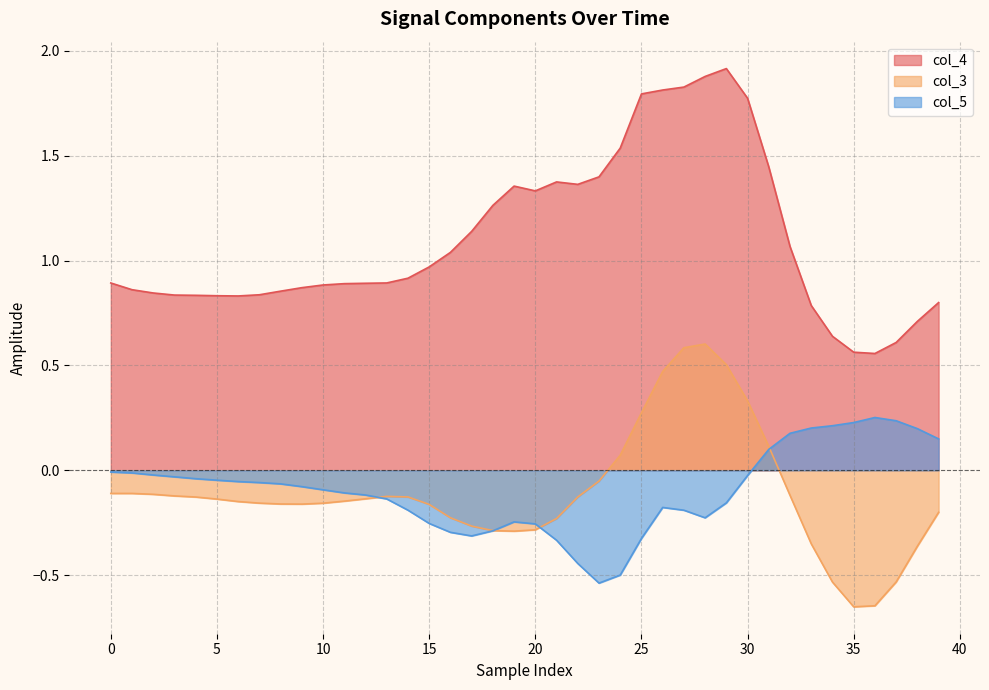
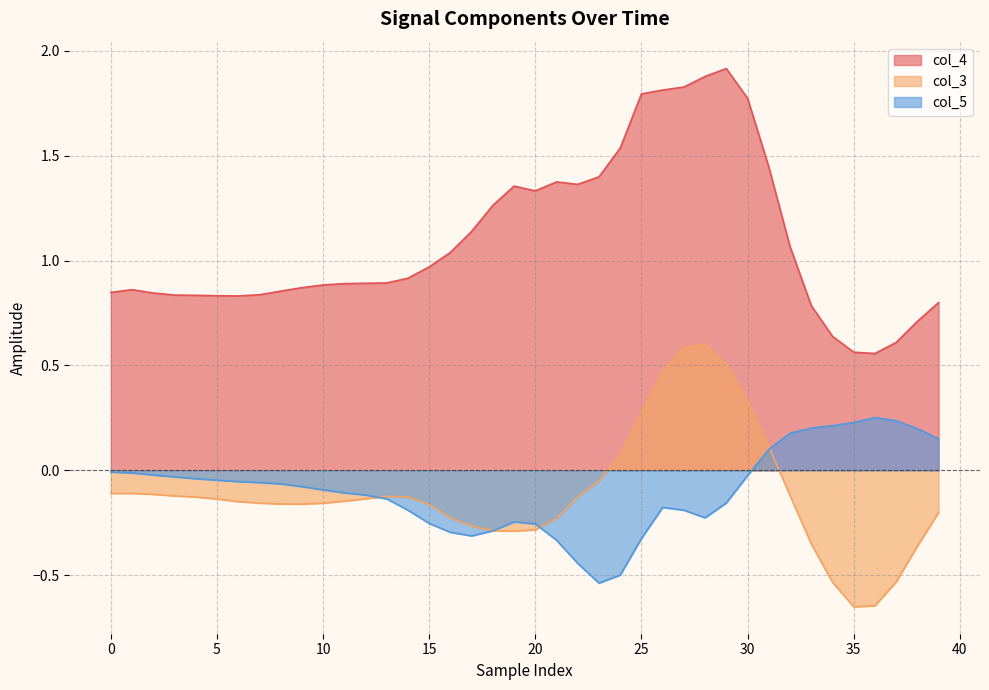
  {
    "col_4": {
-     "0": 0.89,
+     "0": 0.85,
      "5": 0.83,
      "10": 0.88,
      "15": 0.97,
      "20": 1.33,
      "25": 1.79,
      "30": 1.77,
      "35": 0.56
    }
  }
